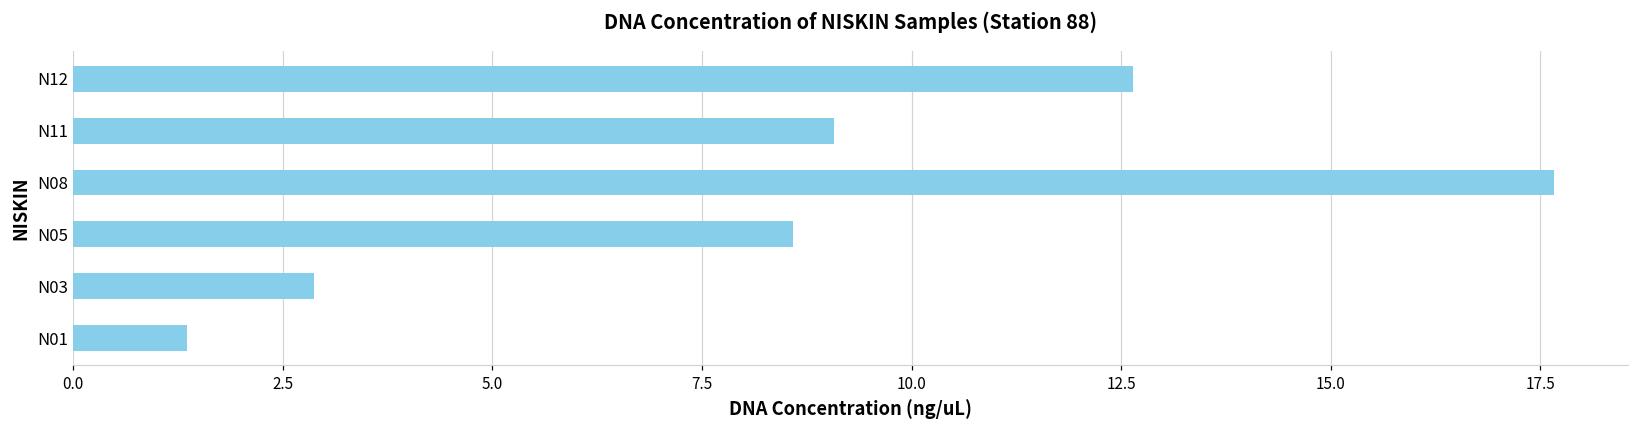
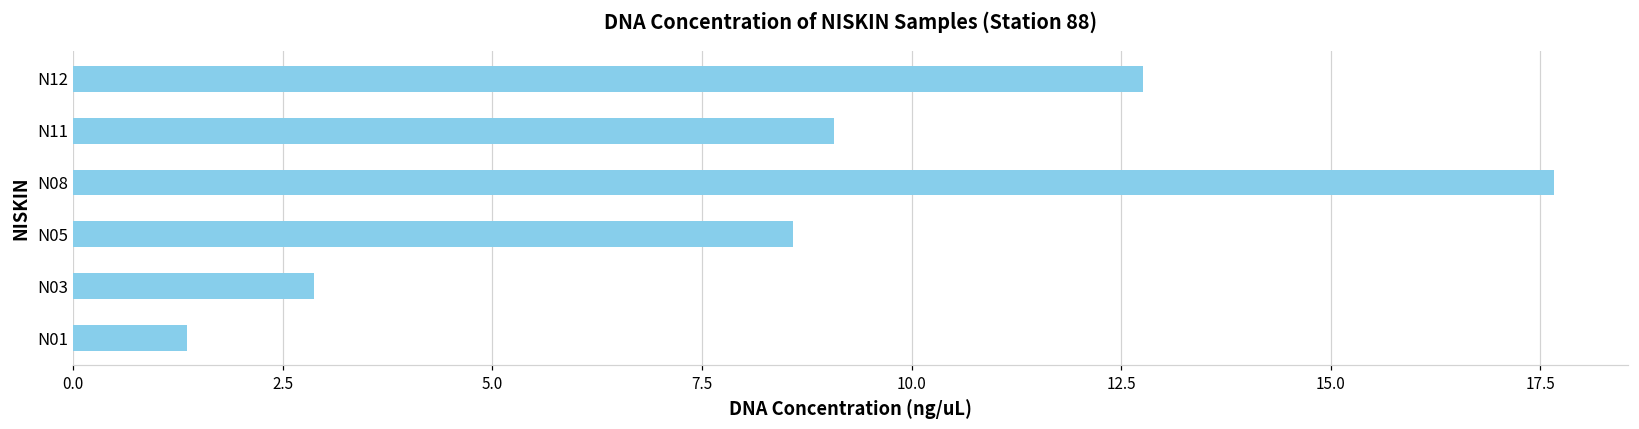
  {
-   "N12": 12.6,
+   "N12": 12.8,
    "N11": 9.1,
    "N08": 17.7,
    "N05": 8.6,
    "N03": 2.9,
    "N01": 1.4
  }
